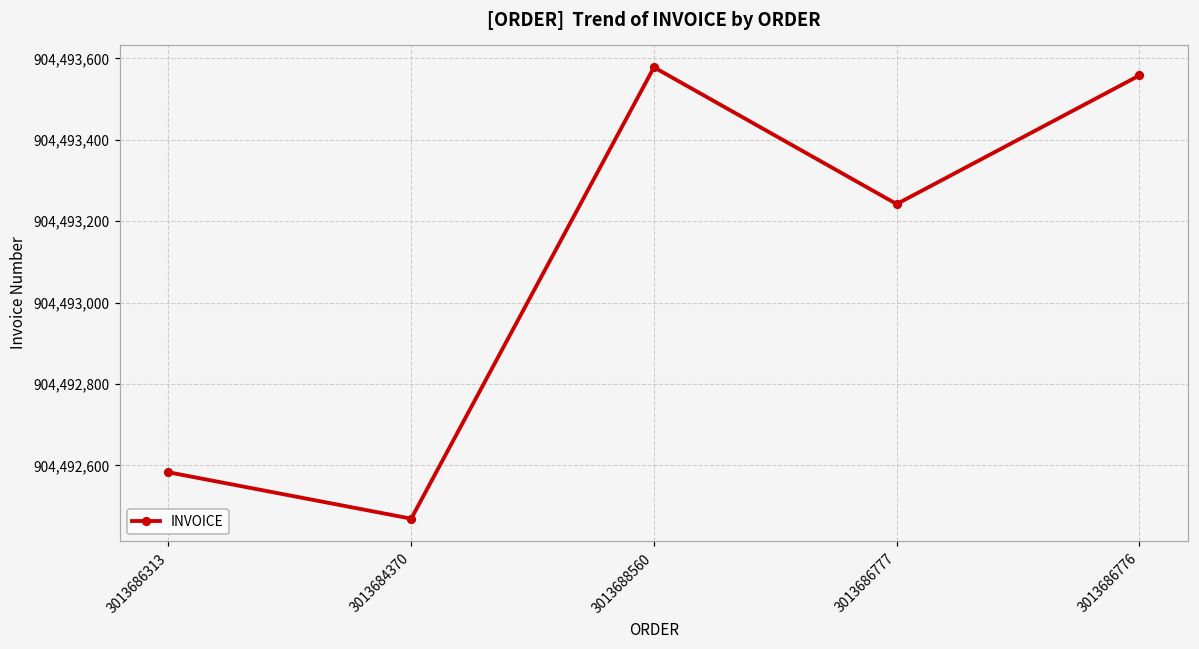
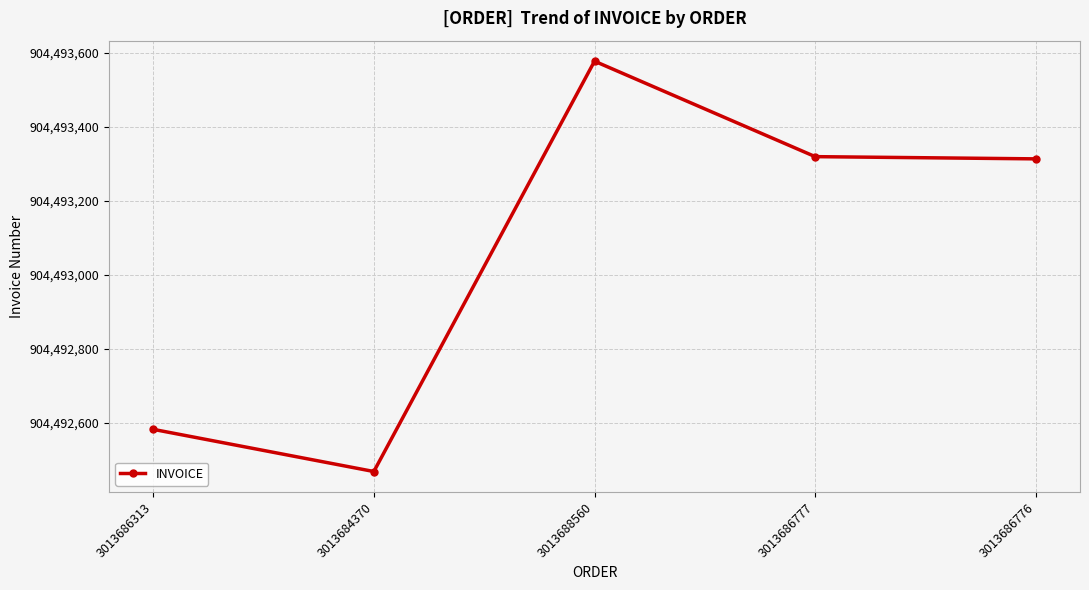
  {
    "3013686313": "904,492,580",
    "3013684370": "904,492,470",
    "3013688560": "904,493,580",
-   "3013686777": "904,493,240",
-   "3013686776": "904,493,560"
+   "3013686777": "904,493,320",
+   "3013686776": "904,493,310"
  }
